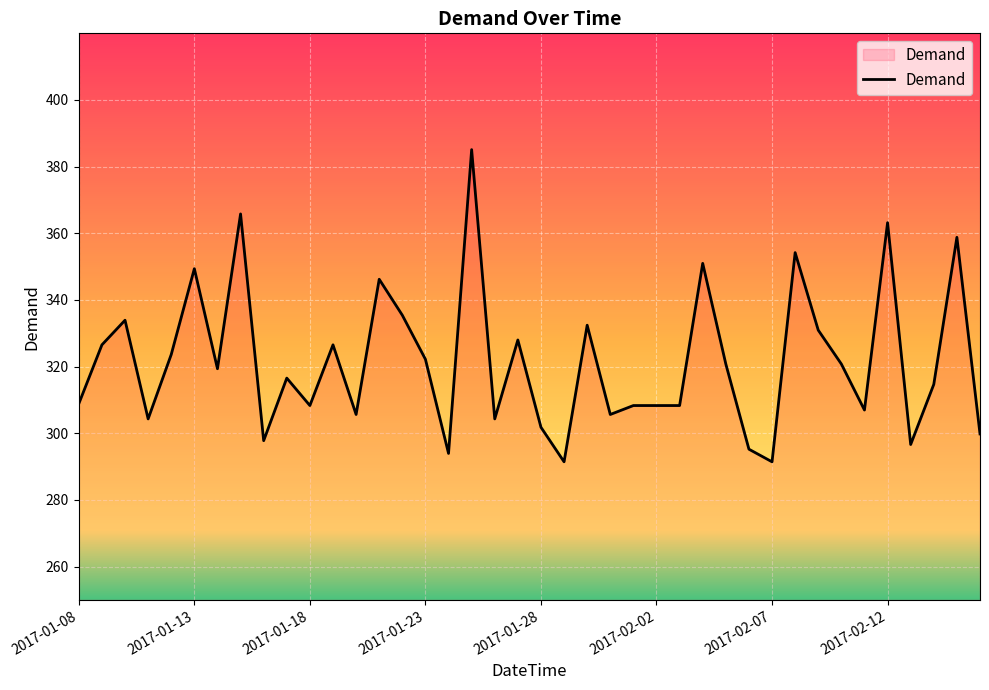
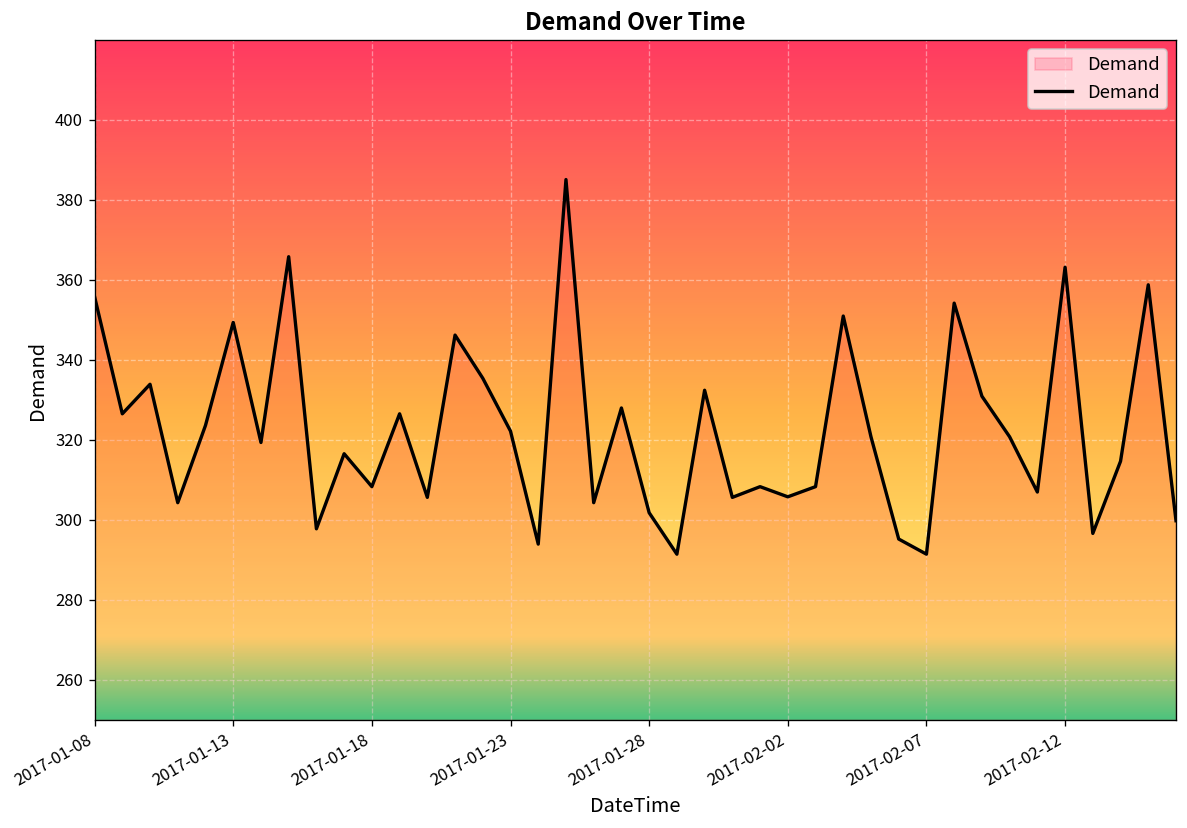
  {
-   "2017-01-08": 309,
+   "2017-01-08": 356,
    "2017-01-13": 349,
    "2017-01-18": 308,
    "2017-01-23": 322,
    "2017-01-28": 302,
-   "2017-02-02": 308,
+   "2017-02-02": 306,
    "2017-02-07": 291,
    "2017-02-12": 363
  }
